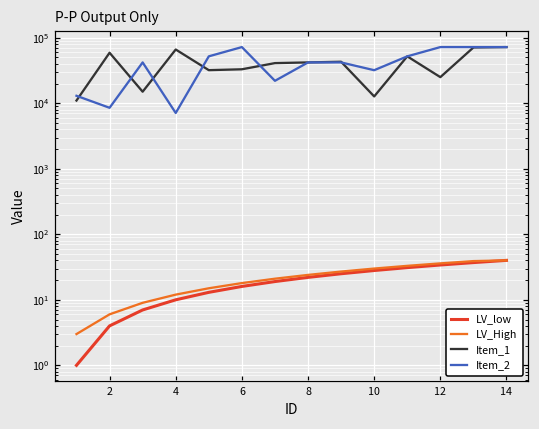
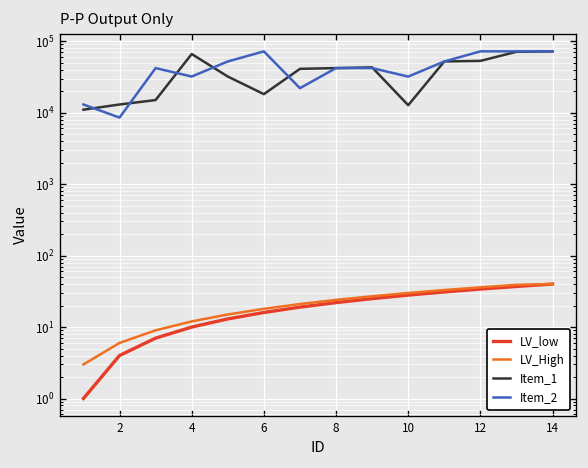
  {
    "Item_1": {
-     "2": 60000,
+     "2": 13000,
      "4": 70000,
-     "6": 30000,
+     "6": 18000,
      "10": 13000,
-     "12": 25000
+     "12": 50000
    },
    "Item_2": {
      "2": 9000,
-     "4": 7000,
+     "4": 30000,
      "6": 70000,
      "10": 30000,
      "12": 70000
    }
  }
